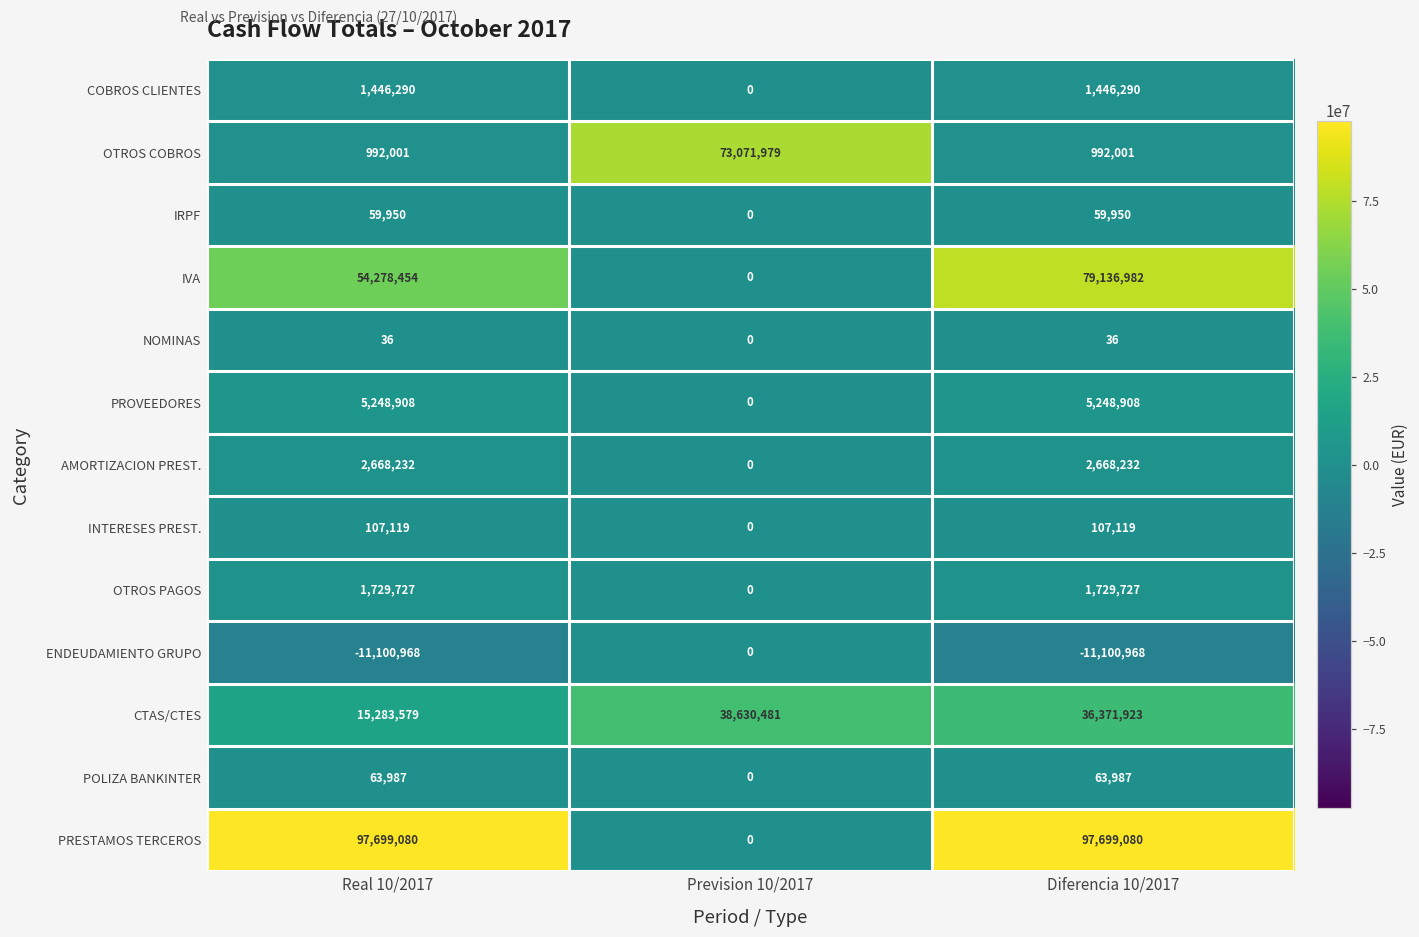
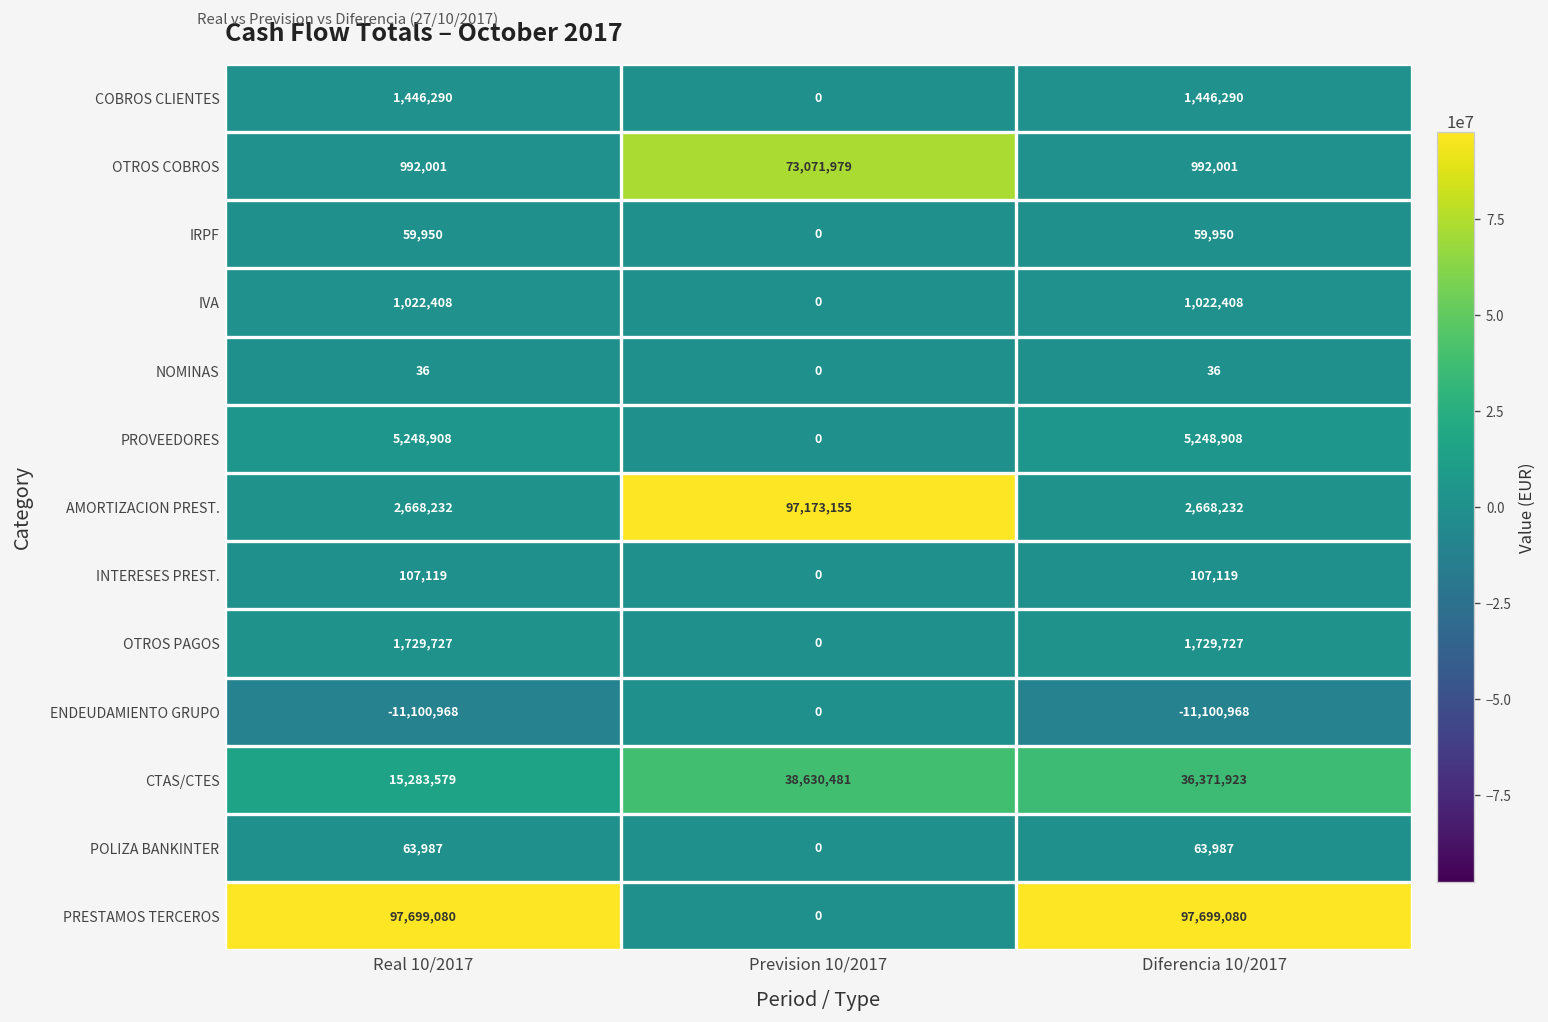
  {
    "COBROS CLIENTES": {
      "Real 10/2017": "1,446,290",
      "Prevision 10/2017": "0",
      "Diferencia 10/2017": "1,446,290"
    },
    "OTROS COBROS": {
      "Real 10/2017": "992,001",
      "Prevision 10/2017": "73,071,979",
      "Diferencia 10/2017": "992,001"
    },
    "IRPF": {
      "Real 10/2017": "59,950",
      "Prevision 10/2017": "0",
      "Diferencia 10/2017": "59,950"
    },
    "IVA": {
-     "Real 10/2017": "54,278,454",
+     "Real 10/2017": "1,022,408",
      "Prevision 10/2017": "0",
-     "Diferencia 10/2017": "79,136,982"
+     "Diferencia 10/2017": "1,022,408"
    },
    "NOMINAS": {
      "Real 10/2017": "36",
      "Prevision 10/2017": "0",
      "Diferencia 10/2017": "36"
    },
    "PROVEEDORES": {
      "Real 10/2017": "5,248,908",
      "Prevision 10/2017": "0",
      "Diferencia 10/2017": "5,248,908"
    },
    "AMORTIZACION PREST.": {
      "Real 10/2017": "2,668,232",
-     "Prevision 10/2017": "0",
+     "Prevision 10/2017": "97,173,155",
      "Diferencia 10/2017": "2,668,232"
    },
    "INTERESES PREST.": {
      "Real 10/2017": "107,119",
      "Prevision 10/2017": "0",
      "Diferencia 10/2017": "107,119"
    },
    "OTROS PAGOS": {
      "Real 10/2017": "1,729,727",
      "Prevision 10/2017": "0",
      "Diferencia 10/2017": "1,729,727"
    },
    "ENDEUDAMIENTO GRUPO": {
      "Real 10/2017": "-11,100,968",
      "Prevision 10/2017": "0",
      "Diferencia 10/2017": "-11,100,968"
    },
    "CTAS/CTES": {
      "Real 10/2017": "15,283,579",
      "Prevision 10/2017": "38,630,481",
      "Diferencia 10/2017": "36,371,923"
    },
    "POLIZA BANKINTER": {
      "Real 10/2017": "63,987",
      "Prevision 10/2017": "0",
      "Diferencia 10/2017": "63,987"
    },
    "PRESTAMOS TERCEROS": {
      "Real 10/2017": "97,699,080",
      "Prevision 10/2017": "0",
      "Diferencia 10/2017": "97,699,080"
    }
  }
